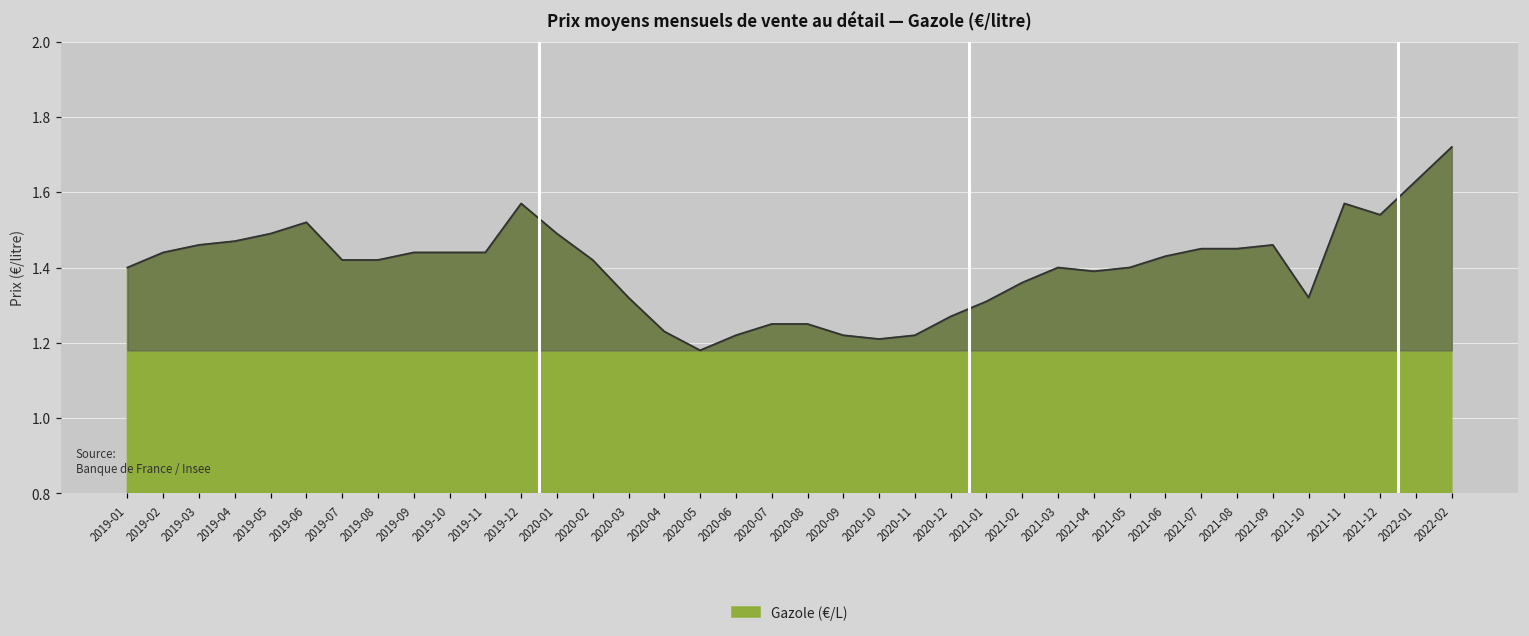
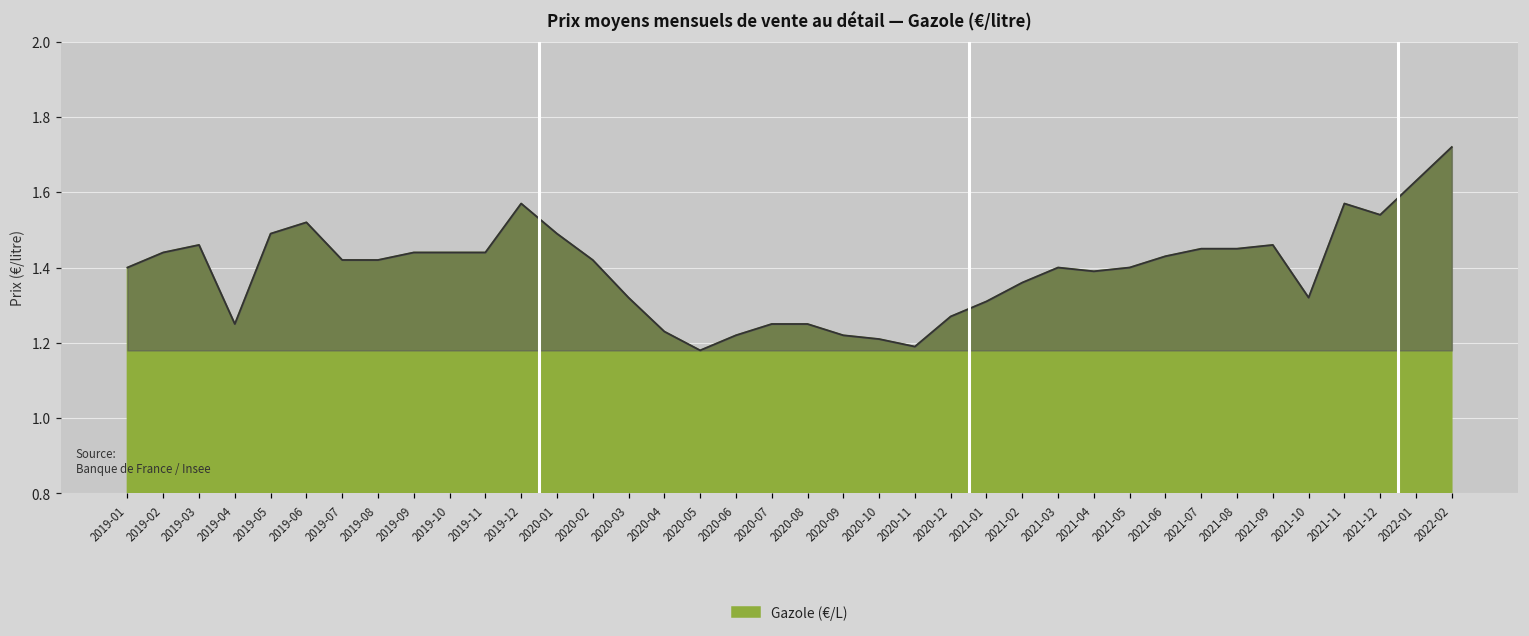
  {
    "2019-01": 1.40,
    "2019-02": 1.44,
    "2019-03": 1.46,
-   "2019-04": 1.47,
+   "2019-04": 1.25,
    "2019-05": 1.49,
    "2019-06": 1.52,
    "2019-07": 1.42,
    "2019-08": 1.42,
    "2019-09": 1.44,
    "2019-10": 1.44,
    "2019-11": 1.44,
    "2019-12": 1.57,
    "2020-01": 1.49,
    "2020-02": 1.42,
    "2020-03": 1.32,
    "2020-04": 1.23,
    "2020-05": 1.18,
    "2020-06": 1.22,
    "2020-07": 1.25,
    "2020-08": 1.25,
    "2020-09": 1.22,
    "2020-10": 1.21,
-   "2020-11": 1.22,
+   "2020-11": 1.19,
    "2020-12": 1.27,
    "2021-01": 1.31,
    "2021-02": 1.36,
    "2021-03": 1.40,
    "2021-04": 1.39,
    "2021-05": 1.40,
    "2021-06": 1.43,
    "2021-07": 1.45,
    "2021-08": 1.45,
    "2021-09": 1.46,
    "2021-10": 1.32,
    "2021-11": 1.57,
    "2021-12": 1.54,
    "2022-01": 1.63,
    "2022-02": 1.72
  }
